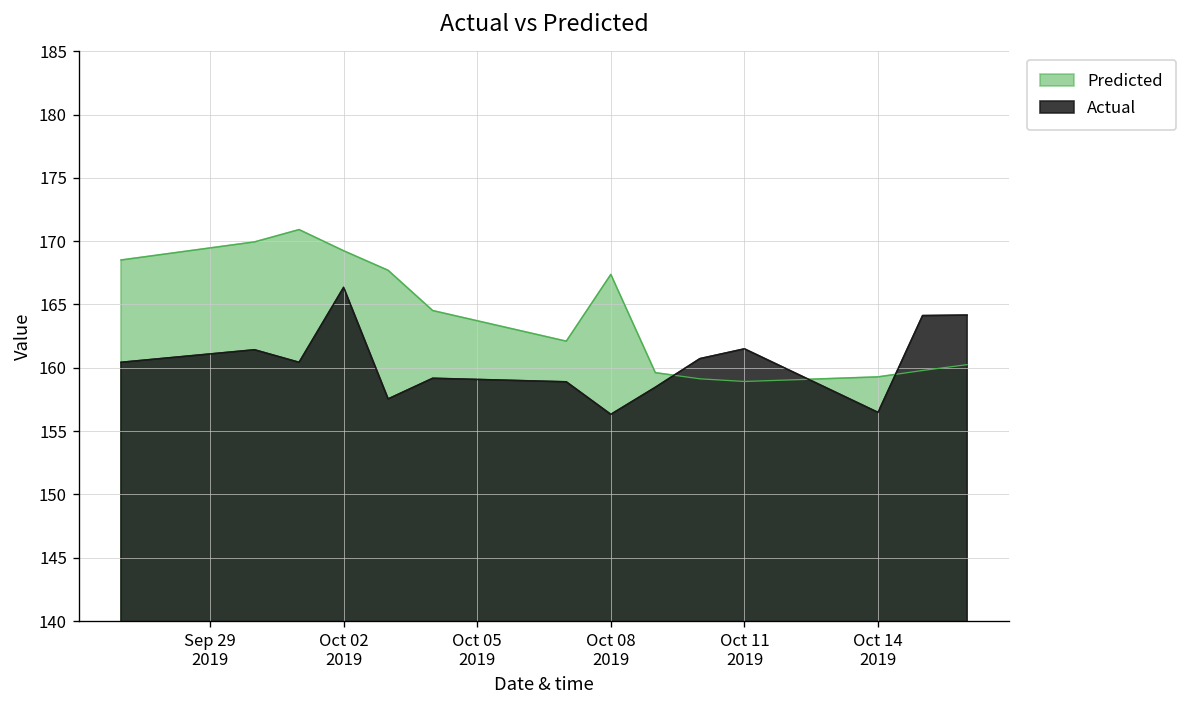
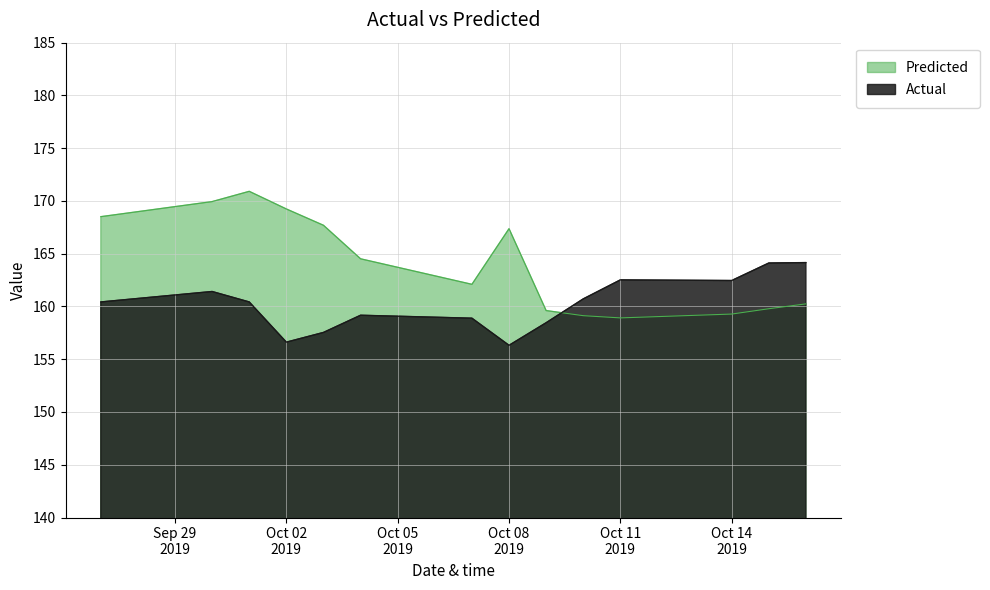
  {
    "Predicted": {
      "Oct 02 2019": 169.2,
      "Oct 08 2019": 167.4,
      "Oct 11 2019": 158.9,
      "Oct 14 2019": 159.3
    },
    "Actual": {
-     "Oct 02 2019": 166.3,
+     "Oct 02 2019": 156.6,
      "Oct 08 2019": 156.3,
-     "Oct 11 2019": 161.5,
-     "Oct 14 2019": 156.5
+     "Oct 11 2019": 162.5,
+     "Oct 14 2019": 162.5
    }
  }
